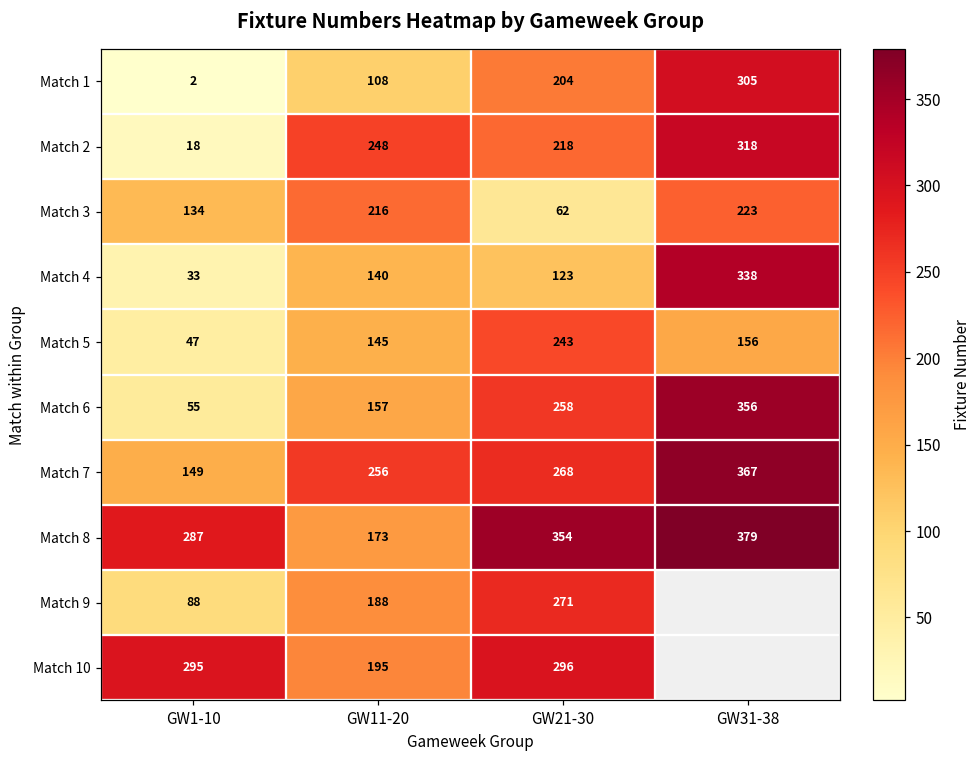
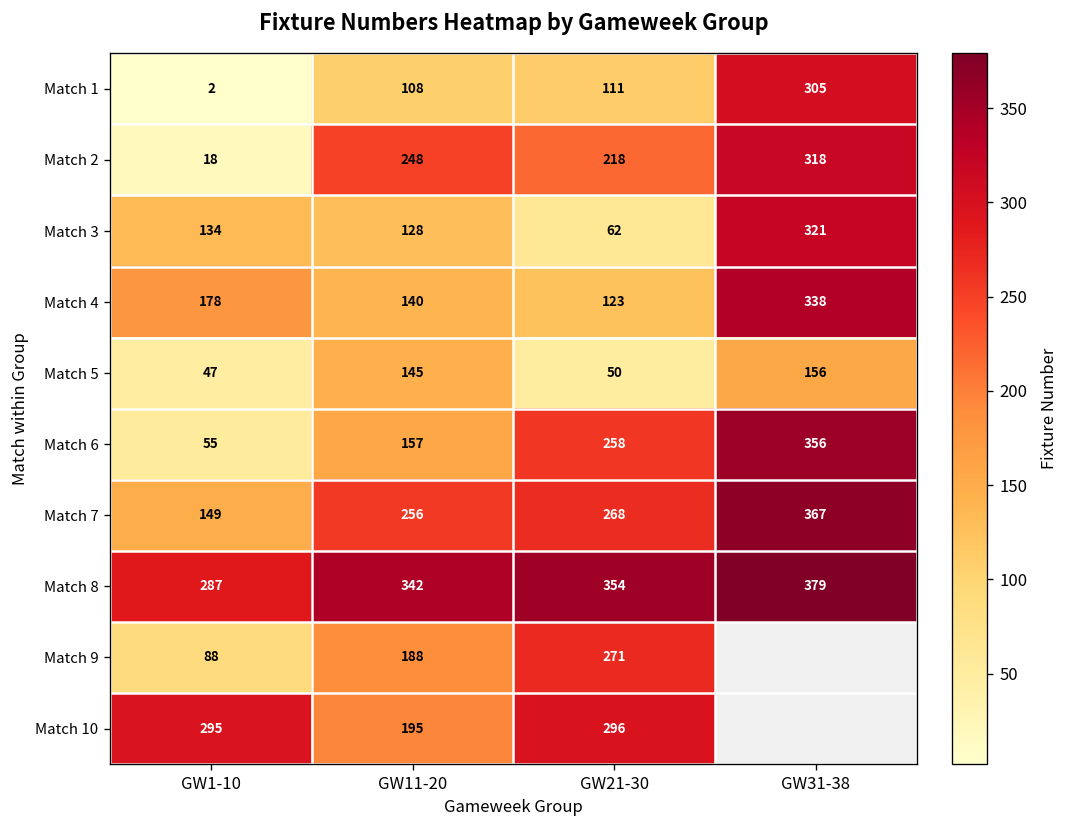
  {
    "Match 1": {
      "GW1-10": 2,
      "GW11-20": 108,
-     "GW21-30": 204,
+     "GW21-30": 111,
      "GW31-38": 305
    },
    "Match 2": {
      "GW1-10": 18,
      "GW11-20": 248,
      "GW21-30": 218,
      "GW31-38": 318
    },
    "Match 3": {
      "GW1-10": 134,
-     "GW11-20": 216,
+     "GW11-20": 128,
      "GW21-30": 62,
-     "GW31-38": 223
+     "GW31-38": 321
    },
    "Match 4": {
-     "GW1-10": 33,
+     "GW1-10": 178,
      "GW11-20": 140,
      "GW21-30": 123,
      "GW31-38": 338
    },
    "Match 5": {
      "GW1-10": 47,
      "GW11-20": 145,
-     "GW21-30": 243,
+     "GW21-30": 50,
      "GW31-38": 156
    },
    "Match 6": {
      "GW1-10": 55,
      "GW11-20": 157,
      "GW21-30": 258,
      "GW31-38": 356
    },
    "Match 7": {
      "GW1-10": 149,
      "GW11-20": 256,
      "GW21-30": 268,
      "GW31-38": 367
    },
    "Match 8": {
      "GW1-10": 287,
-     "GW11-20": 173,
+     "GW11-20": 342,
      "GW21-30": 354,
      "GW31-38": 379
    },
    "Match 9": {
      "GW1-10": 88,
      "GW11-20": 188,
      "GW21-30": 271
    },
    "Match 10": {
      "GW1-10": 295,
      "GW11-20": 195,
      "GW21-30": 296
    }
  }
